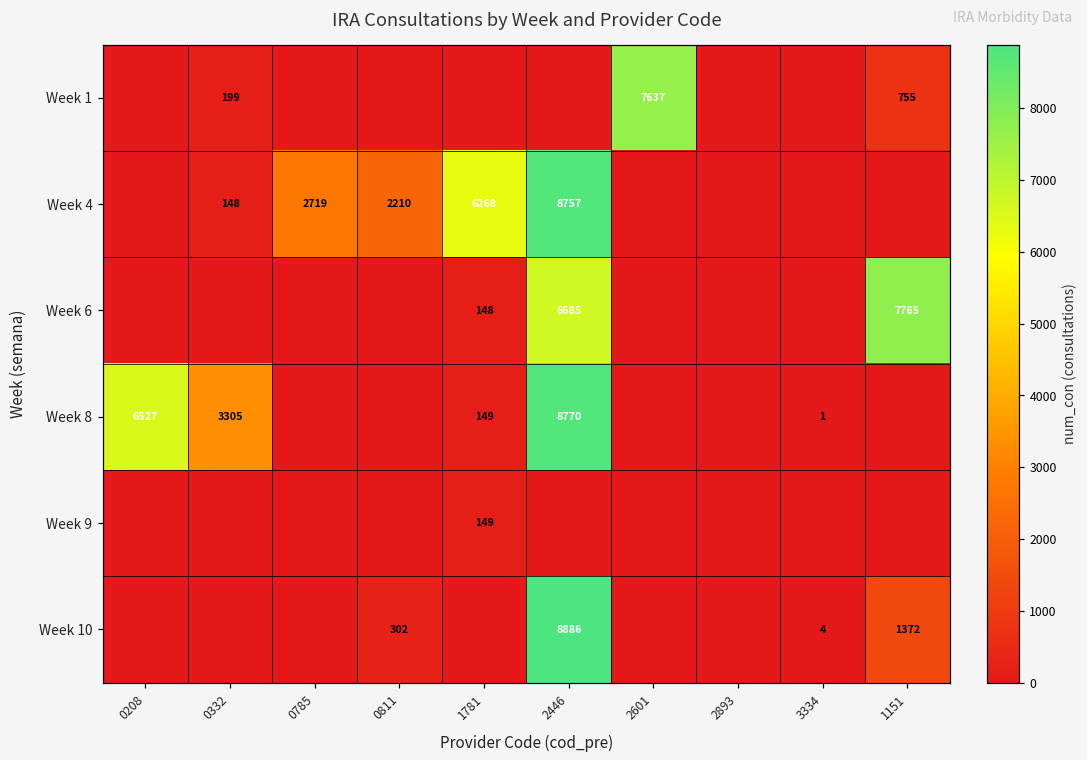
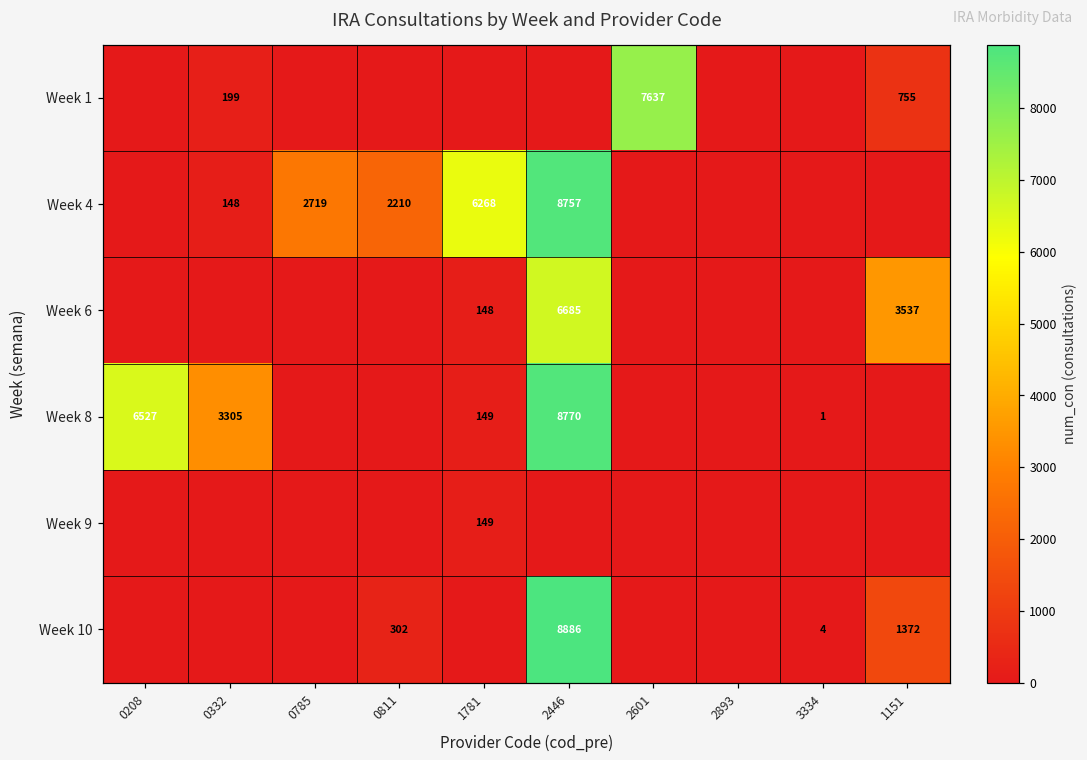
  {
    "Week 1": {
      "0332": 199,
      "2601": 7637,
      "1151": 755
    },
    "Week 4": {
      "0332": 148,
      "0785": 2719,
      "0811": 2210,
      "1781": 6268,
      "2446": 8757
    },
    "Week 6": {
      "1781": 148,
      "2446": 6685,
-     "1151": 7765
+     "1151": 3537
    },
    "Week 8": {
      "0208": 6527,
      "0332": 3305,
      "1781": 149,
      "2446": 8770,
      "3334": 1
    },
    "Week 9": {
      "1781": 149
    },
    "Week 10": {
      "0811": 302,
      "2446": 8886,
      "3334": 4,
      "1151": 1372
    }
  }
